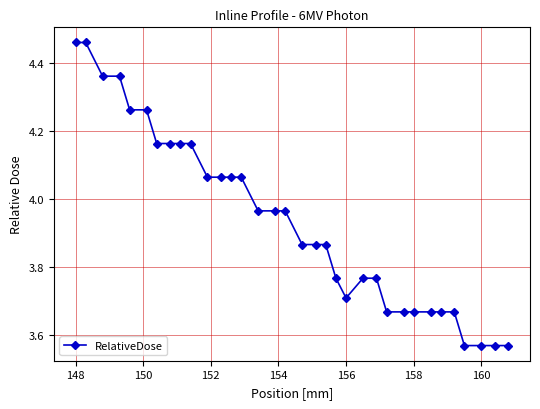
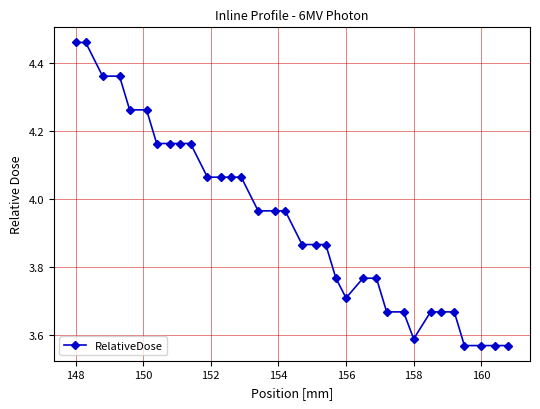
  {
    "148": 4.46,
    "156": 3.71,
-   "158": 3.67,
+   "158": 3.59,
    "160": 3.57
  }
